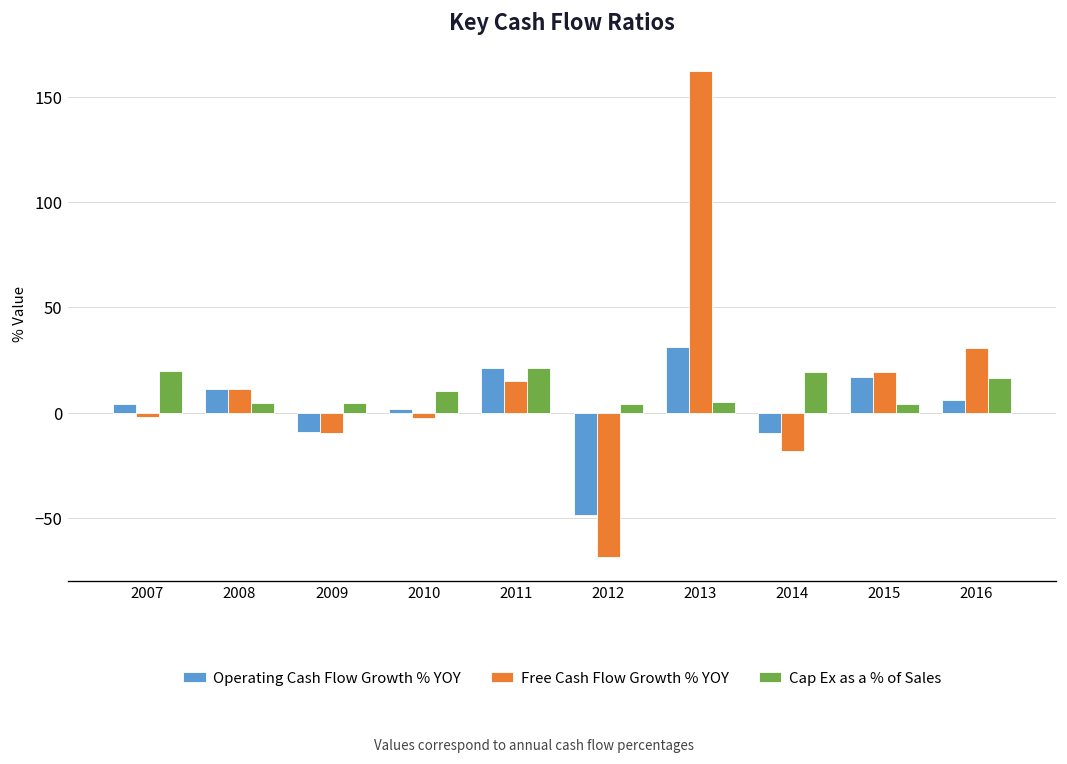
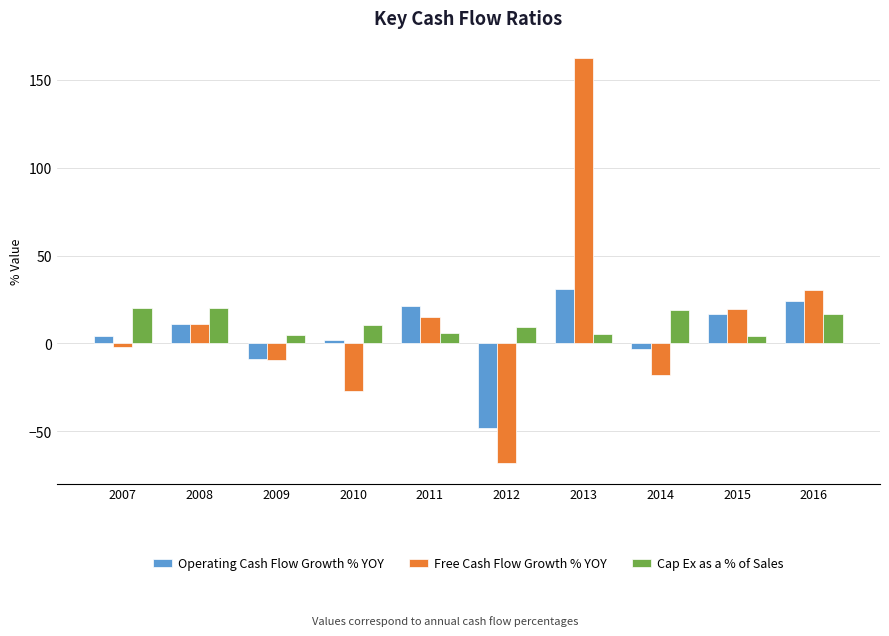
  {
    "Operating Cash Flow Growth % YOY": {
      "2007": 4,
      "2008": 11,
      "2009": -9,
      "2010": 2,
      "2011": 21,
      "2012": -48,
      "2013": 31,
-     "2014": -9,
+     "2014": -3,
      "2015": 17,
-     "2016": 6
+     "2016": 24
    },
    "Free Cash Flow Growth % YOY": {
      "2007": -2,
      "2008": 11,
      "2009": -10,
-     "2010": -2,
+     "2010": -27,
      "2011": 15,
      "2012": -68,
      "2013": 162,
      "2014": -18,
      "2015": 20,
      "2016": 31
    },
    "Cap Ex as a % of Sales": {
      "2007": 20,
-     "2008": 5,
+     "2008": 20,
      "2009": 5,
      "2010": 10,
-     "2011": 21,
-     "2012": 4,
+     "2011": 6,
+     "2012": 9,
      "2013": 5,
      "2014": 19,
      "2015": 4,
      "2016": 17
    }
  }
